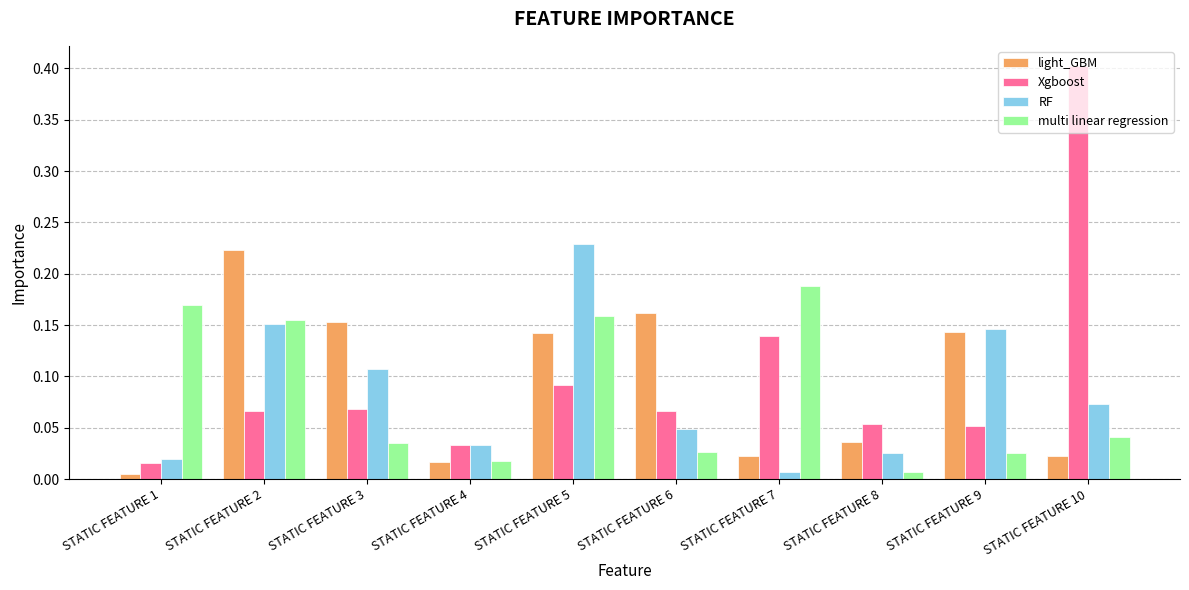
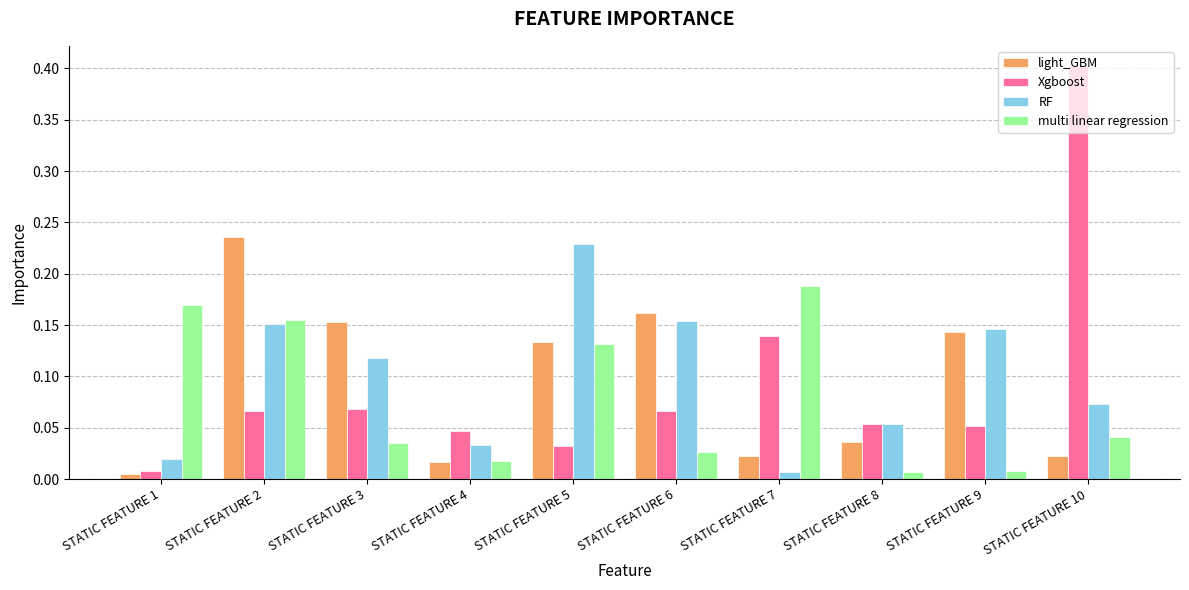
  {
    "light_GBM": {
      "STATIC FEATURE 1": 0.005,
-     "STATIC FEATURE 2": 0.224,
+     "STATIC FEATURE 2": 0.236,
      "STATIC FEATURE 3": 0.153,
      "STATIC FEATURE 4": 0.017,
-     "STATIC FEATURE 5": 0.143,
+     "STATIC FEATURE 5": 0.134,
      "STATIC FEATURE 6": 0.162,
      "STATIC FEATURE 7": 0.023,
      "STATIC FEATURE 8": 0.036,
      "STATIC FEATURE 9": 0.143,
      "STATIC FEATURE 10": 0.022
    },
    "Xgboost": {
-     "STATIC FEATURE 1": 0.015,
+     "STATIC FEATURE 1": 0.007,
      "STATIC FEATURE 2": 0.066,
      "STATIC FEATURE 3": 0.068,
-     "STATIC FEATURE 4": 0.033,
-     "STATIC FEATURE 5": 0.091,
+     "STATIC FEATURE 4": 0.047,
+     "STATIC FEATURE 5": 0.033,
      "STATIC FEATURE 6": 0.066,
      "STATIC FEATURE 7": 0.139,
      "STATIC FEATURE 8": 0.054,
      "STATIC FEATURE 9": 0.051
    },
    "RF": {
      "STATIC FEATURE 1": 0.019,
      "STATIC FEATURE 2": 0.151,
-     "STATIC FEATURE 3": 0.107,
+     "STATIC FEATURE 3": 0.118,
      "STATIC FEATURE 4": 0.033,
      "STATIC FEATURE 5": 0.229,
-     "STATIC FEATURE 6": 0.048,
+     "STATIC FEATURE 6": 0.154,
      "STATIC FEATURE 7": 0.007,
-     "STATIC FEATURE 8": 0.025,
+     "STATIC FEATURE 8": 0.054,
      "STATIC FEATURE 9": 0.146,
      "STATIC FEATURE 10": 0.073
    },
    "multi linear regression": {
      "STATIC FEATURE 1": 0.169,
      "STATIC FEATURE 2": 0.155,
      "STATIC FEATURE 3": 0.036,
      "STATIC FEATURE 4": 0.018,
-     "STATIC FEATURE 5": 0.158,
+     "STATIC FEATURE 5": 0.132,
      "STATIC FEATURE 6": 0.027,
      "STATIC FEATURE 7": 0.188,
      "STATIC FEATURE 8": 0.007,
-     "STATIC FEATURE 9": 0.026,
+     "STATIC FEATURE 9": 0.008,
      "STATIC FEATURE 10": 0.041
    }
  }
